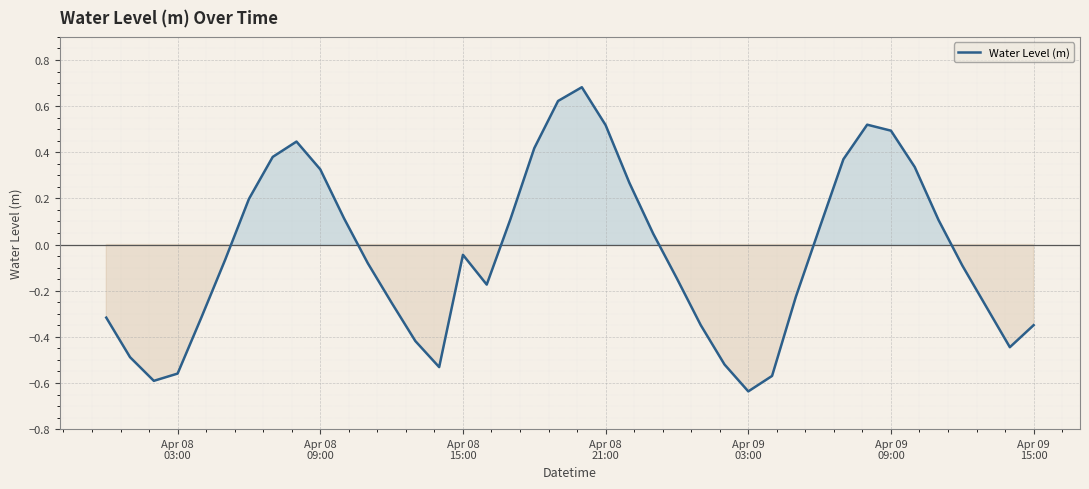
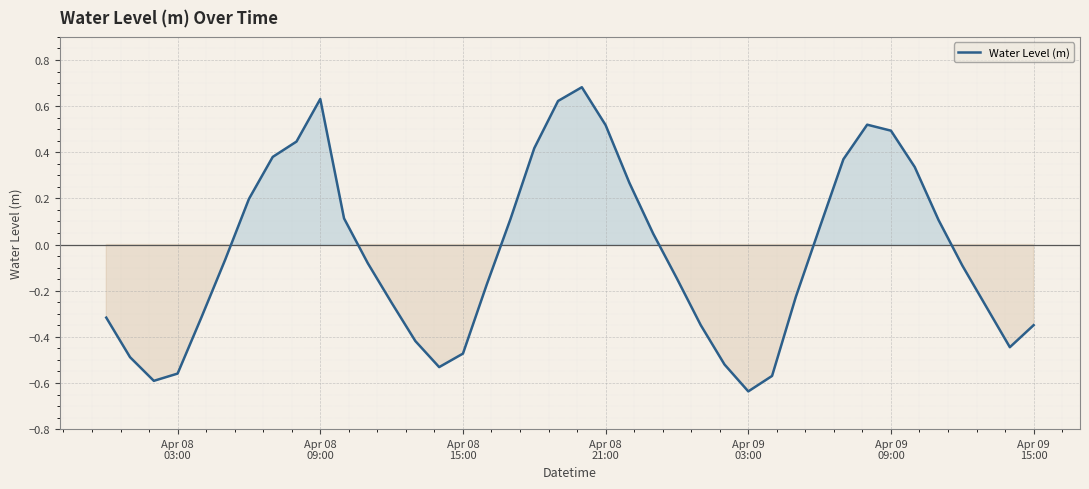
  {
    "Apr 08 03:00": -0.56,
-   "Apr 08 09:00": 0.33,
-   "Apr 08 15:00": -0.04,
+   "Apr 08 09:00": 0.63,
+   "Apr 08 15:00": -0.47,
    "Apr 08 21:00": 0.52,
    "Apr 09 03:00": -0.64,
    "Apr 09 09:00": 0.49,
    "Apr 09 15:00": -0.35
  }
